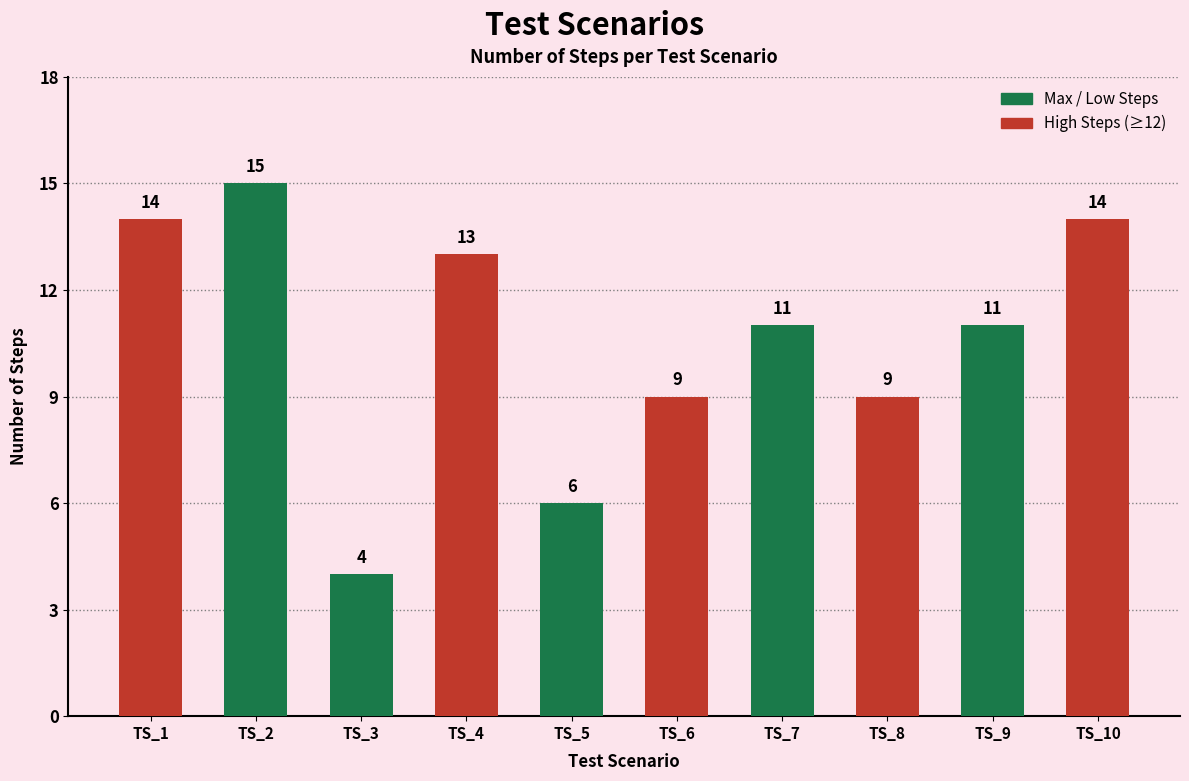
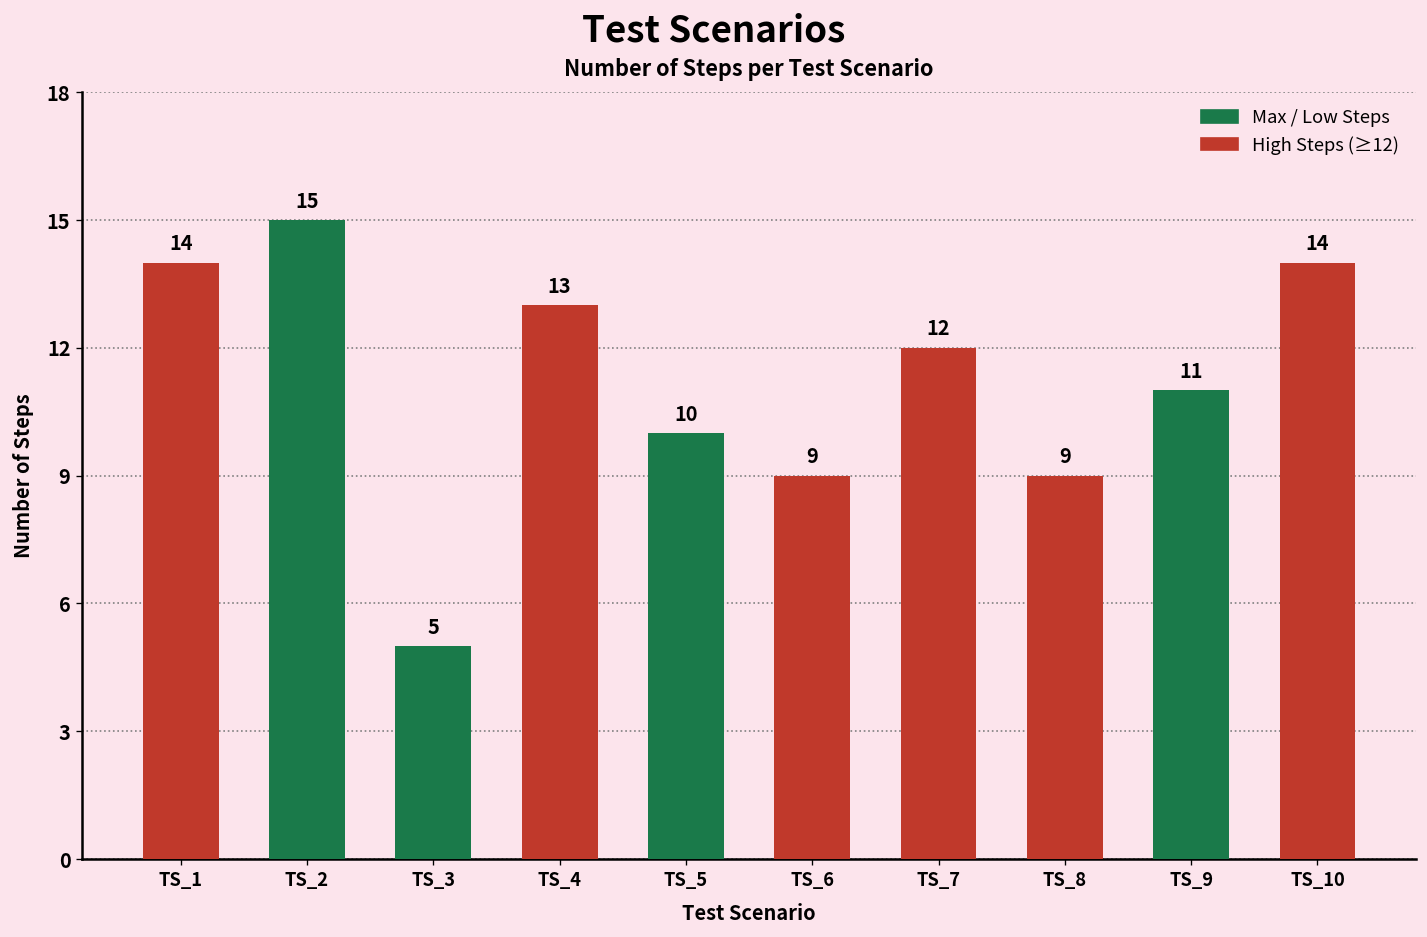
  {
    "TS_1": 14,
    "TS_2": 15,
-   "TS_3": 4,
+   "TS_3": 5,
    "TS_4": 13,
-   "TS_5": 6,
+   "TS_5": 10,
    "TS_6": 9,
-   "TS_7": 11,
+   "TS_7": 12,
    "TS_8": 9,
    "TS_9": 11,
    "TS_10": 14
  }
